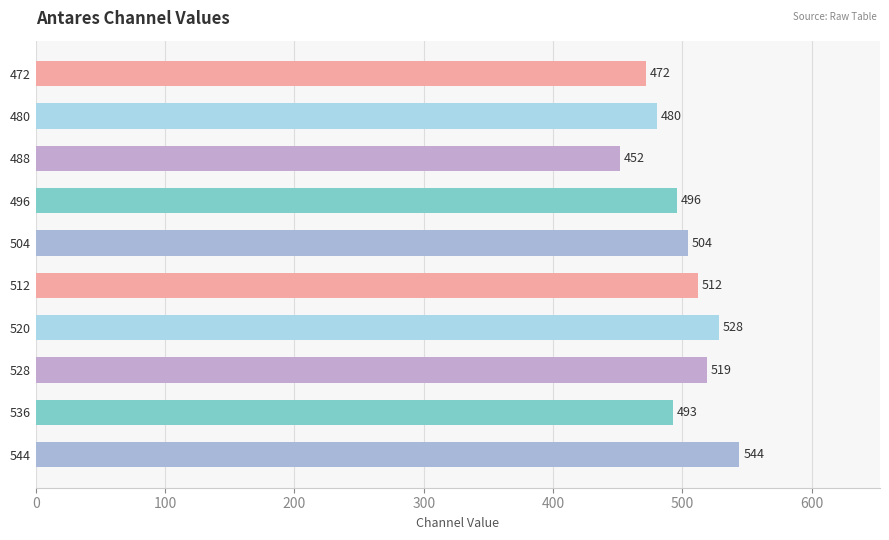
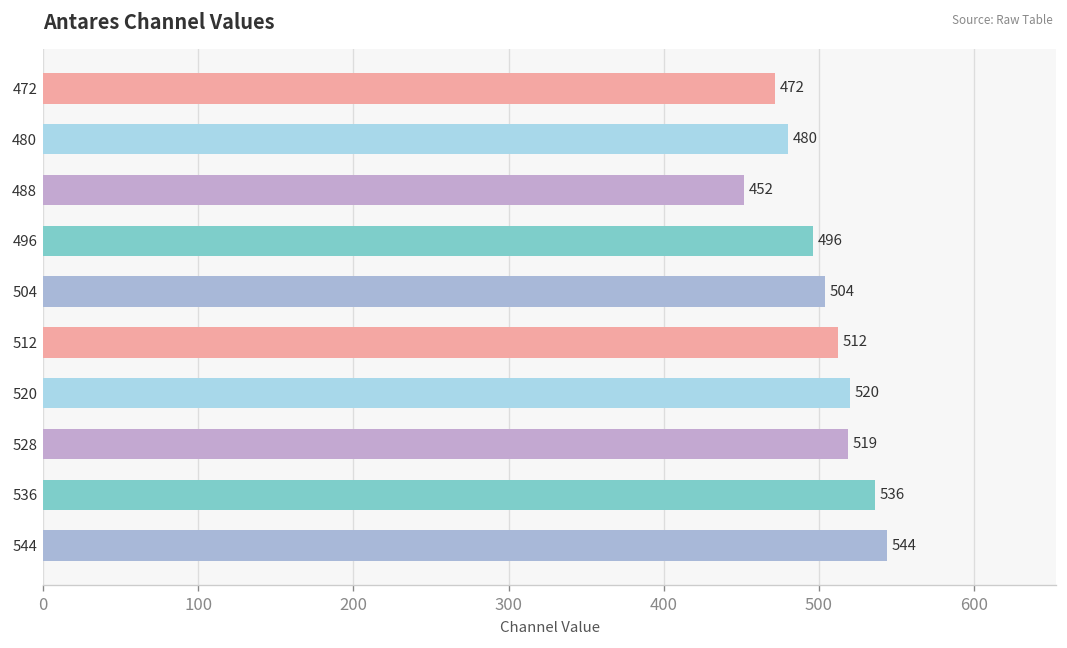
  {
    "472": 472,
    "480": 480,
    "488": 452,
    "496": 496,
    "504": 504,
    "512": 512,
-   "520": 528,
+   "520": 520,
    "528": 519,
-   "536": 493,
+   "536": 536,
    "544": 544
  }
